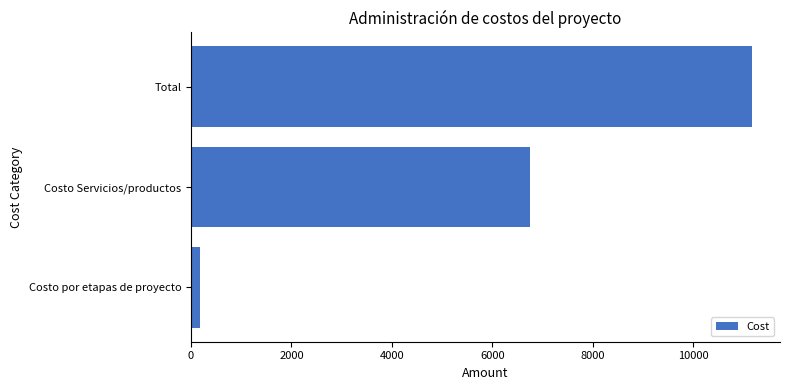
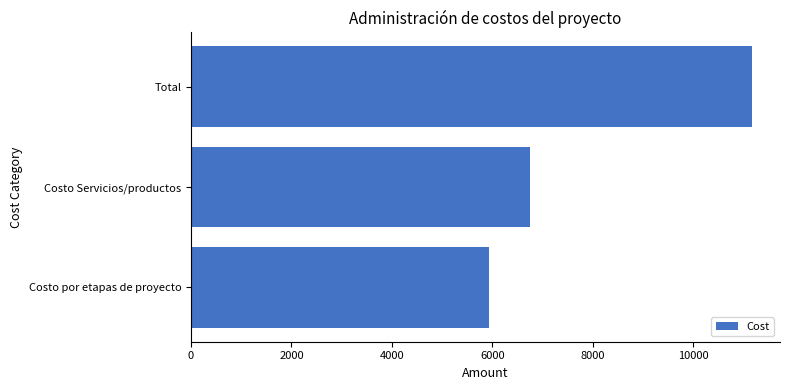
  {
    "Total": 11200,
    "Costo Servicios/productos": 6700,
-   "Costo por etapas de proyecto": 200
+   "Costo por etapas de proyecto": 5900
  }
